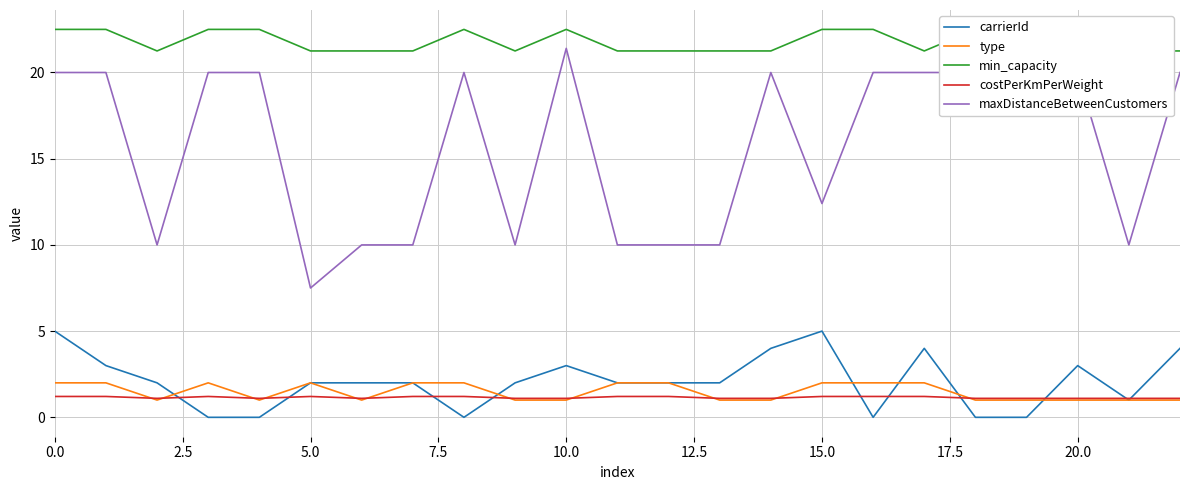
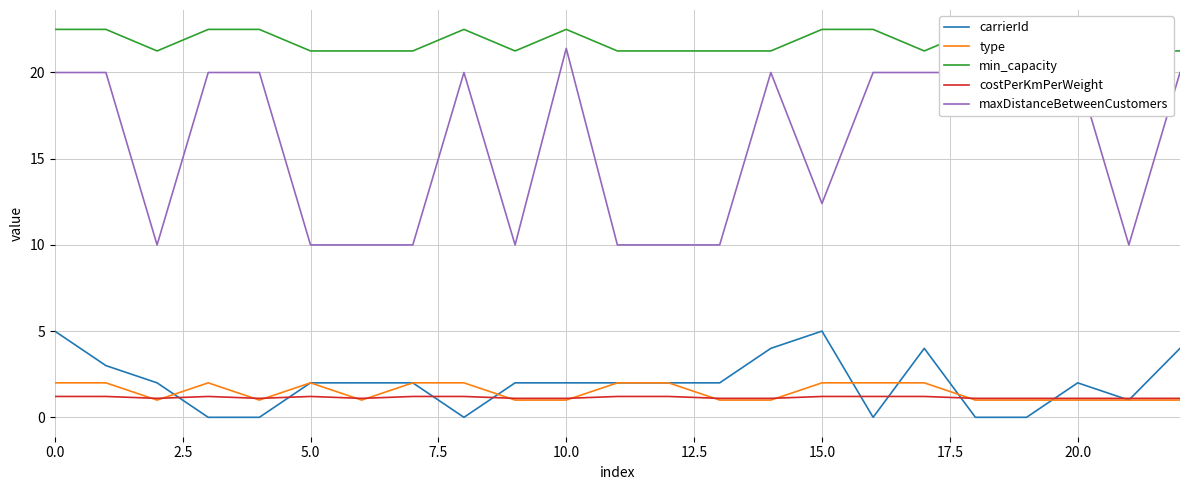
  {
    "carrierId": {
      "0.0": 5,
-     "10.0": 3,
+     "10.0": 2,
      "15.0": 5,
-     "20.0": 3
+     "20.0": 2
    },
    "type": {
      "0.0": 2.0,
      "15.0": 2.0
    },
    "min_capacity": {
      "0.0": 22.5,
      "5.0": 21.3,
      "10.0": 22.5,
      "15.0": 22.5
    },
    "costPerKmPerWeight": {
      "0.0": 1.2,
      "5.0": 1.2,
      "15.0": 1.2
    },
    "maxDistanceBetweenCustomers": {
      "0.0": 20.0,
-     "5.0": 7.5,
+     "5.0": 10.0,
      "10.0": 21.4,
      "15.0": 12.4
    }
  }
